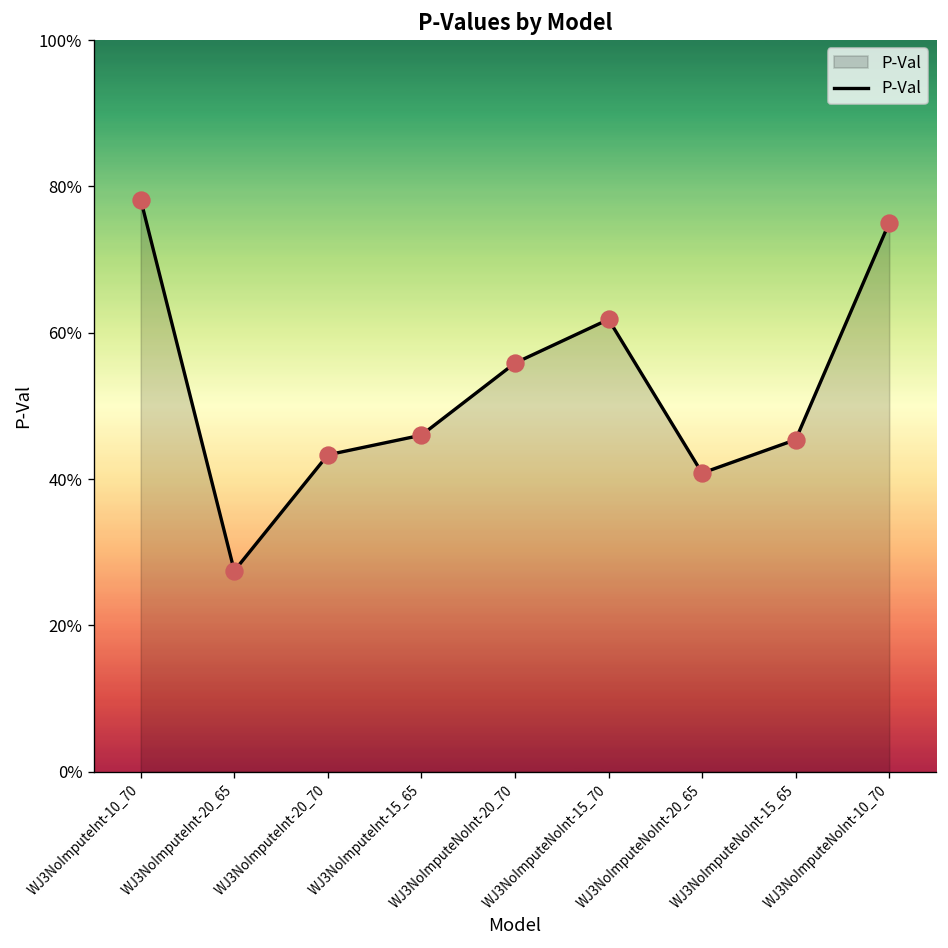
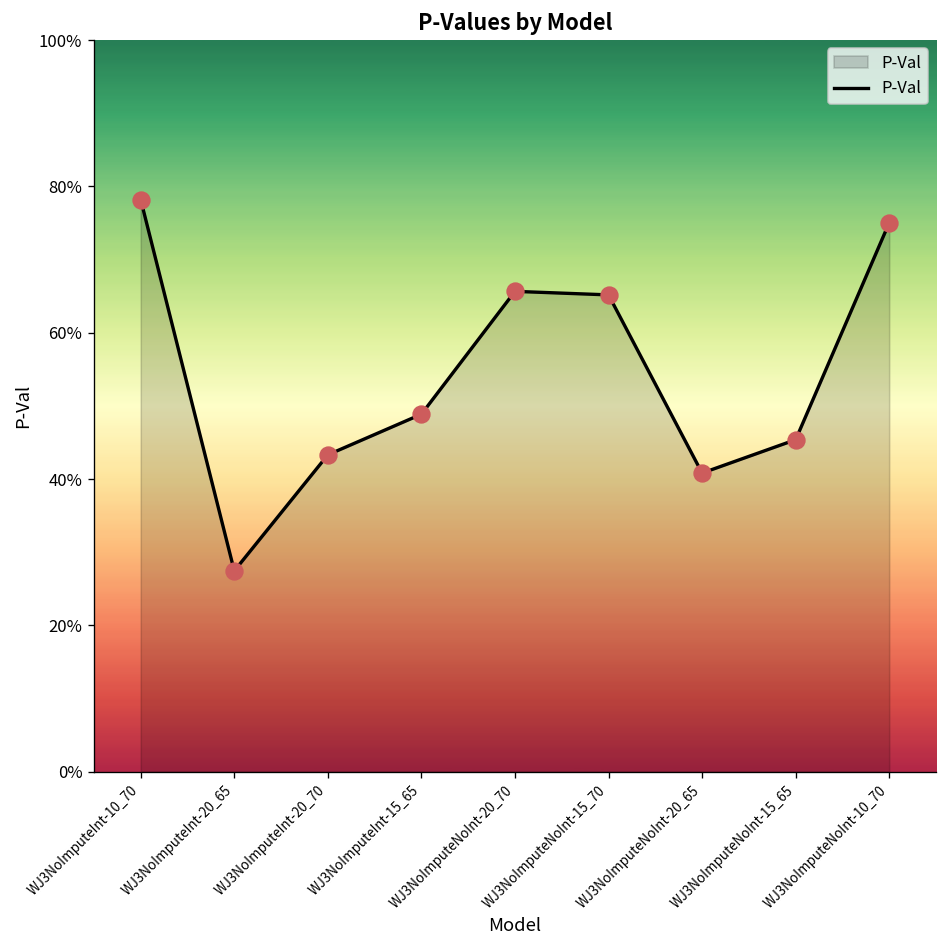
  {
    "WJ3NoImputeInt-10_70": "78%",
    "WJ3NoImputeInt-20_65": "27%",
    "WJ3NoImputeInt-20_70": "43%",
-   "WJ3NoImputeInt-15_65": "46%",
-   "WJ3NoImputeNoInt-20_70": "56%",
-   "WJ3NoImputeNoInt-15_70": "62%",
+   "WJ3NoImputeInt-15_65": "49%",
+   "WJ3NoImputeNoInt-20_70": "66%",
+   "WJ3NoImputeNoInt-15_70": "65%",
    "WJ3NoImputeNoInt-20_65": "41%",
    "WJ3NoImputeNoInt-15_65": "45%",
    "WJ3NoImputeNoInt-10_70": "75%"
  }
